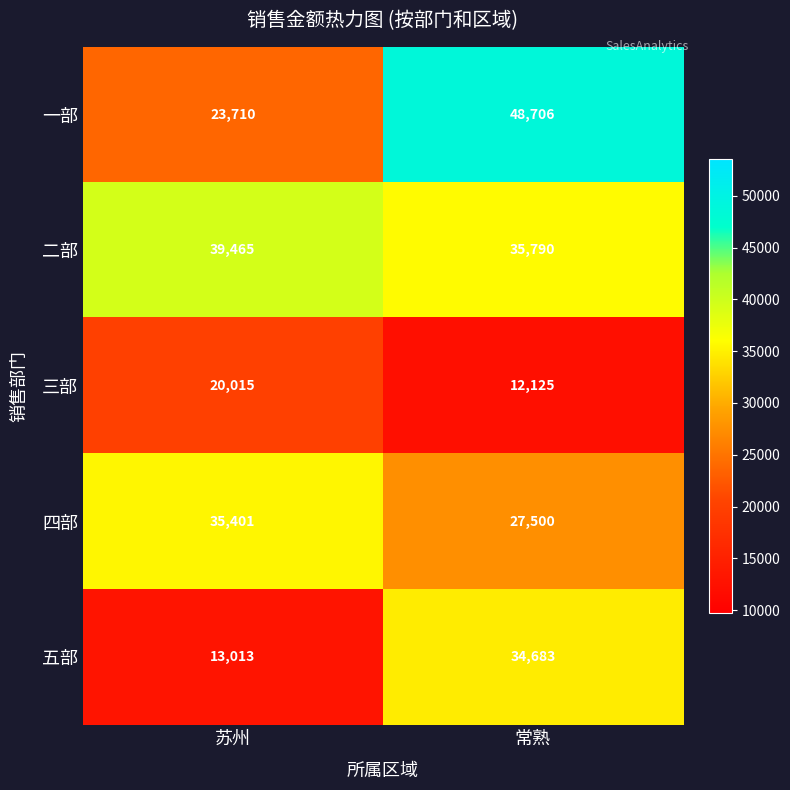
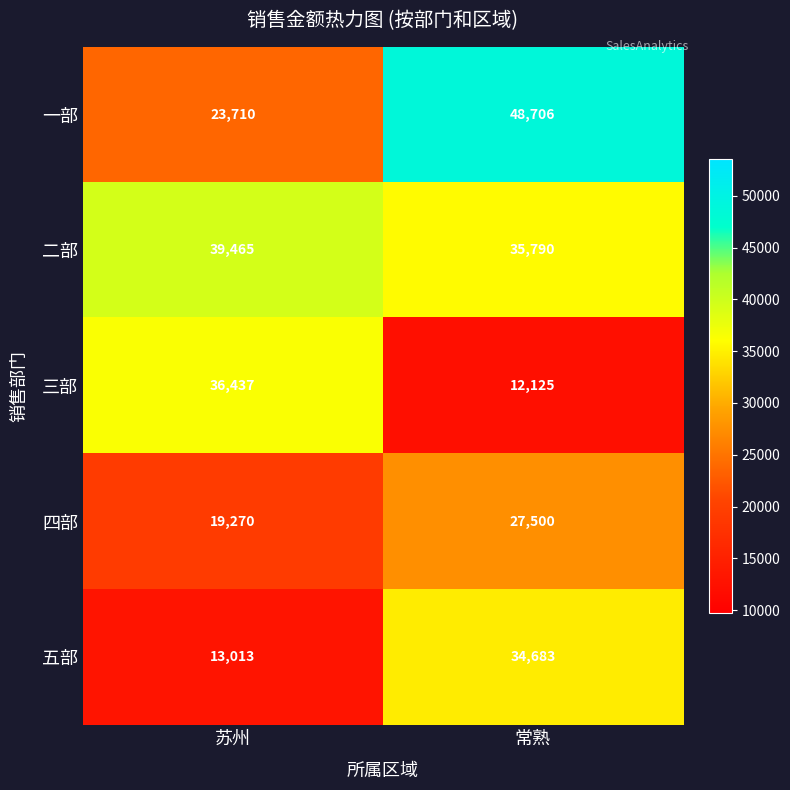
  {
    "一部": {
      "苏州": "23,710",
      "常熟": "48,706"
    },
    "二部": {
      "苏州": "39,465",
      "常熟": "35,790"
    },
    "三部": {
-     "苏州": "20,015",
+     "苏州": "36,437",
      "常熟": "12,125"
    },
    "四部": {
-     "苏州": "35,401",
+     "苏州": "19,270",
      "常熟": "27,500"
    },
    "五部": {
      "苏州": "13,013",
      "常熟": "34,683"
    }
  }
